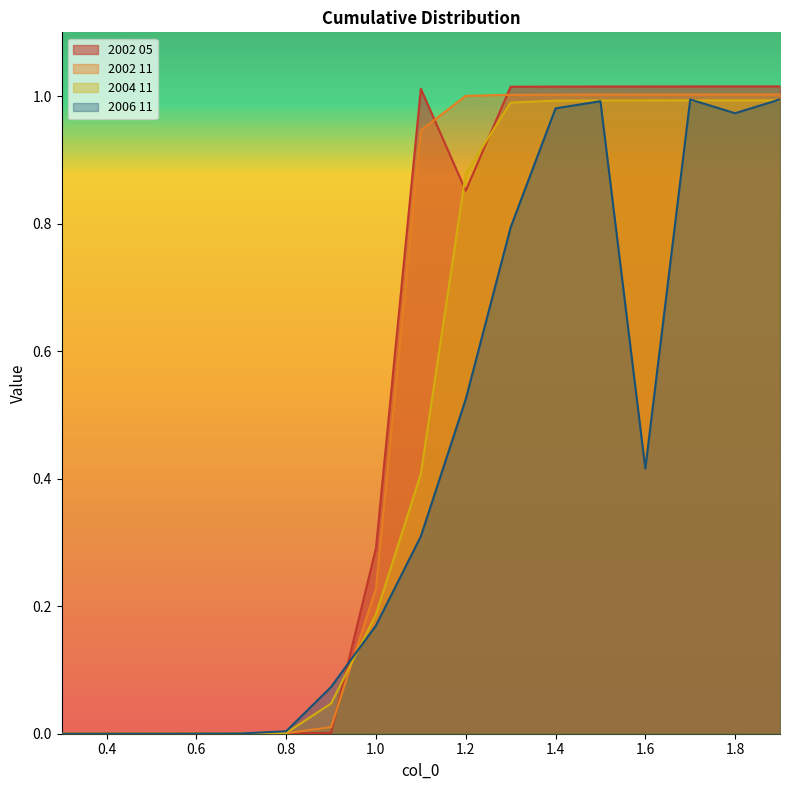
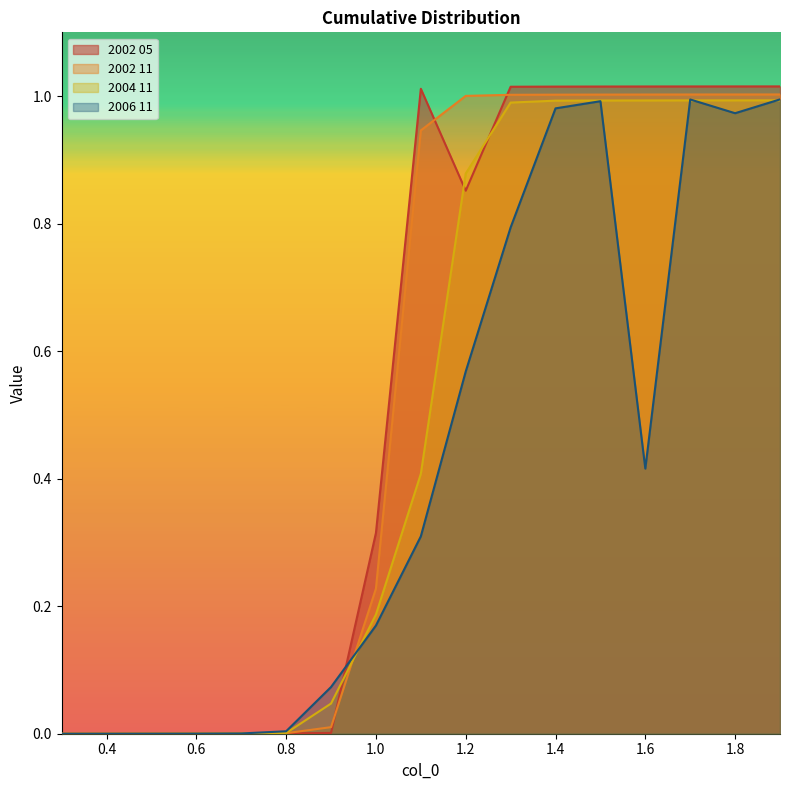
  {
    "2002 05": {
-     "1.0": 0.29,
+     "1.0": 0.31,
      "1.2": 0.85,
      "1.4": 1.01,
      "1.6": 1.02,
      "1.8": 1.02
    },
    "2006 11": {
      "1.0": 0.17,
-     "1.2": 0.52,
+     "1.2": 0.57,
      "1.4": 0.98,
      "1.6": 0.42,
      "1.8": 0.97
    }
  }
